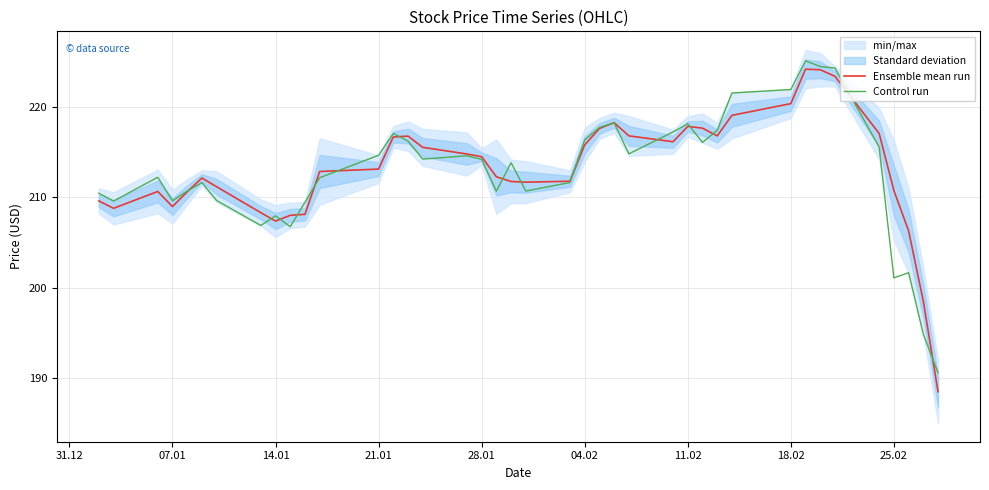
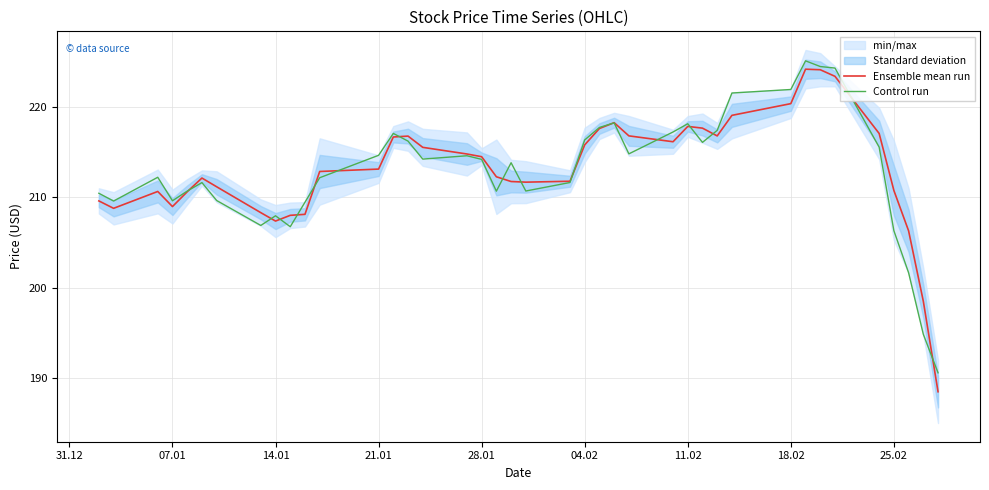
  {
    "Ensemble mean run": {
      "07.01": 209,
      "14.01": 207,
      "21.01": 213,
      "28.01": 214,
      "04.02": 216,
      "11.02": 218,
      "18.02": 220,
      "25.02": 211
    },
    "Control run": {
      "07.01": 210,
      "14.01": 208,
      "28.01": 214,
      "04.02": 216,
      "11.02": 218,
-     "25.02": 201
+     "25.02": 206
    }
  }
